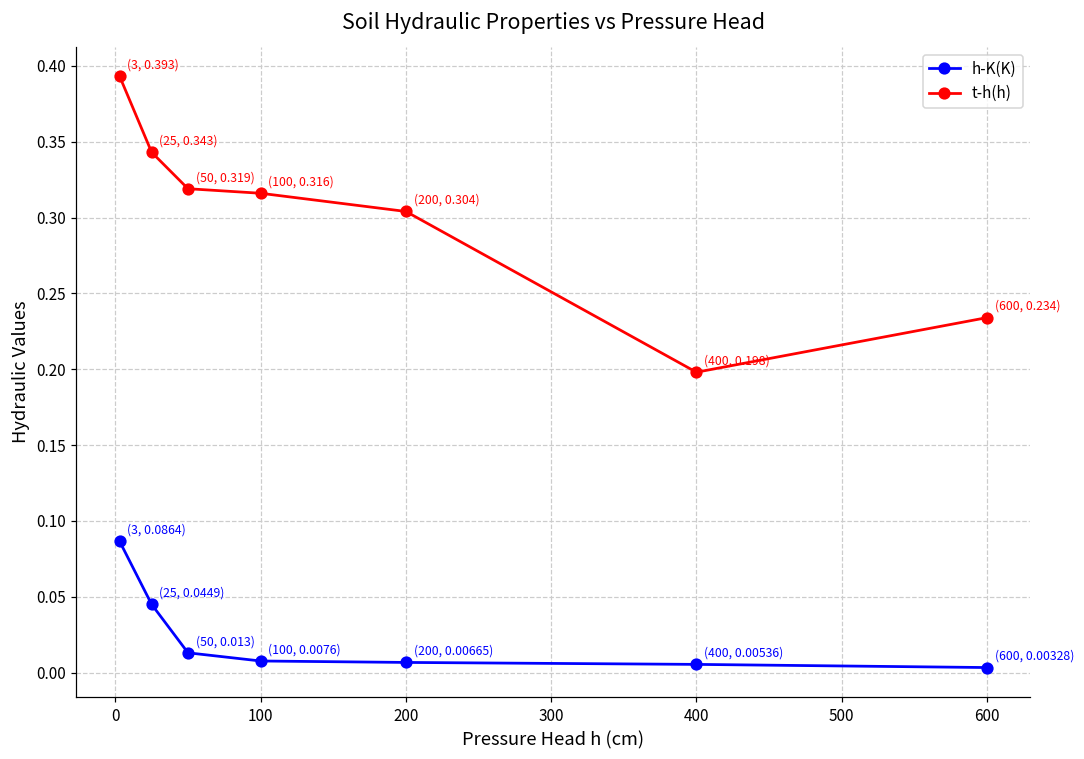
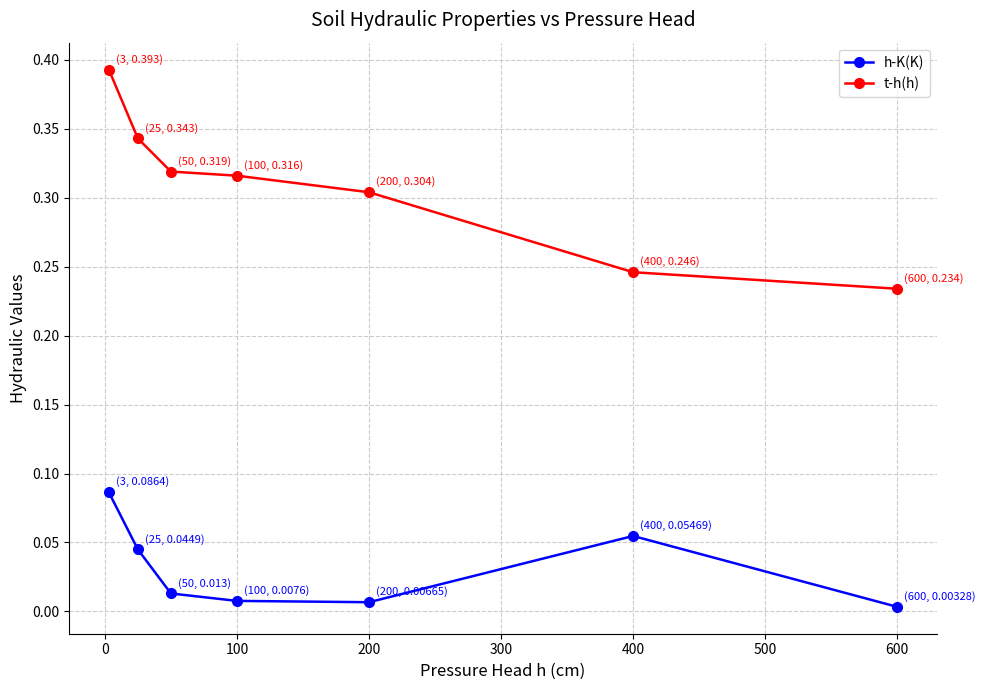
  {
    "h-K(K)": {
      "100": 0.0076,
      "200": 0.00665,
-     "400": 0.00536,
+     "400": 0.05469,
      "600": 0.00328
    },
    "t-h(h)": {
      "100": 0.316,
      "200": 0.304,
-     "400": 0.198,
+     "400": 0.246,
      "600": 0.234
    }
  }
